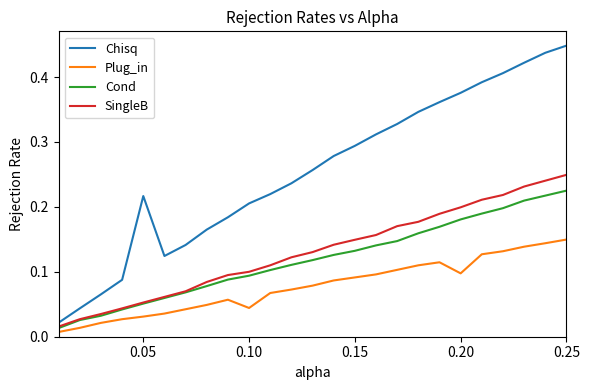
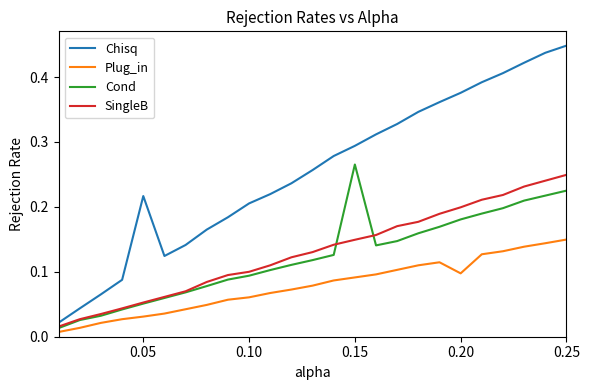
  {
    "Chisq": {
      "0.05": 0.22,
      "0.10": 0.21,
      "0.15": 0.29,
      "0.20": 0.38,
      "0.25": 0.45
    },
    "Plug_in": {
      "0.05": 0.03,
-     "0.10": 0.04,
+     "0.10": 0.06,
      "0.15": 0.09,
      "0.20": 0.10,
      "0.25": 0.15
    },
    "Cond": {
      "0.10": 0.09,
-     "0.15": 0.13,
+     "0.15": 0.27,
      "0.20": 0.18,
      "0.25": 0.23
    },
    "SingleB": {
      "0.10": 0.10,
      "0.15": 0.15,
      "0.20": 0.20,
      "0.25": 0.25
    }
  }
